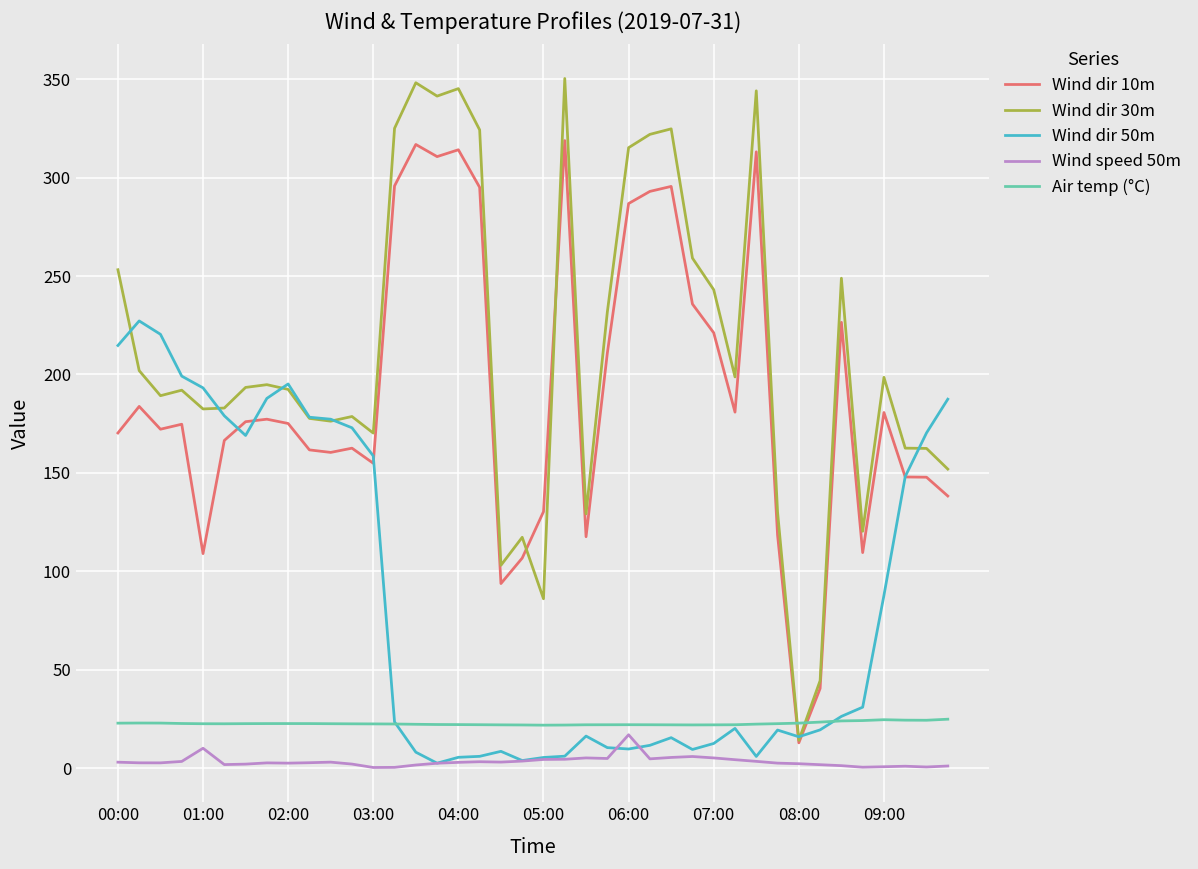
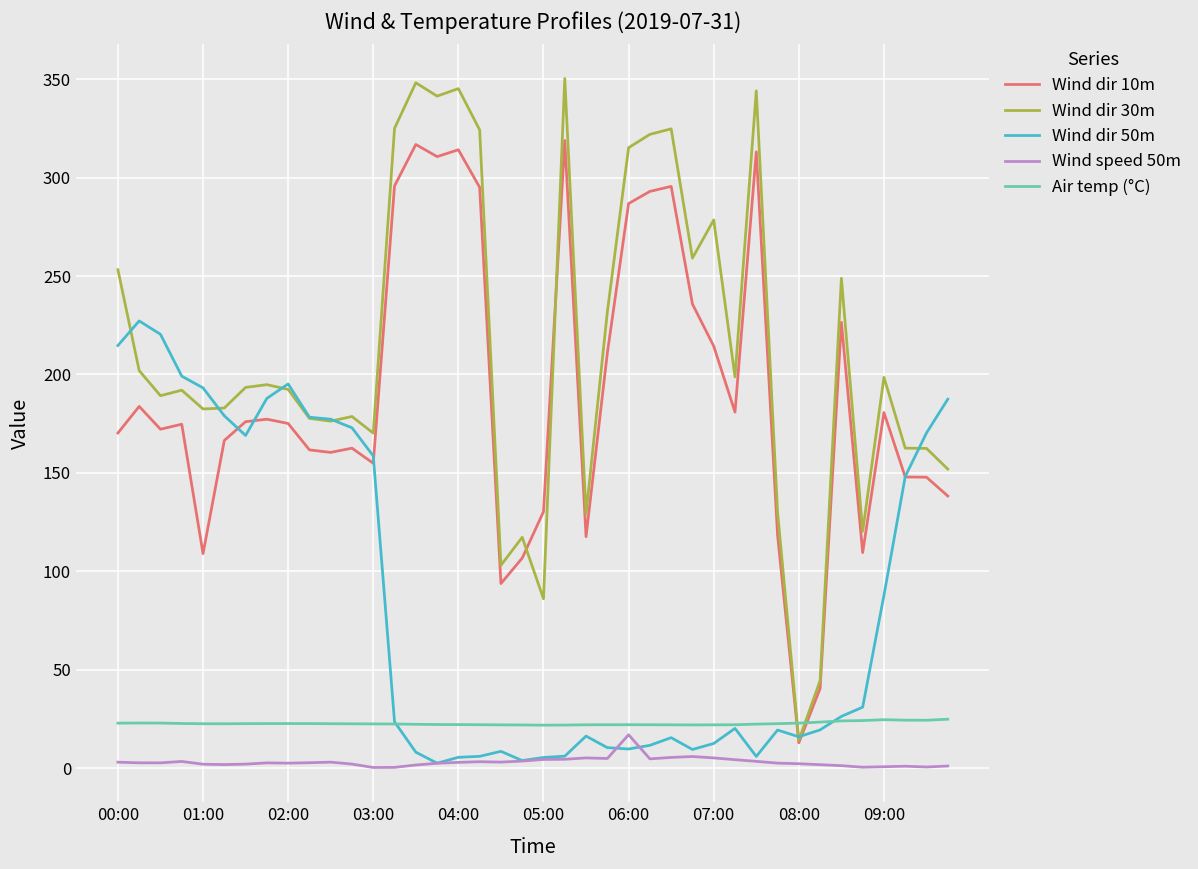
  {
    "Wind dir 10m": {
      "00:00": 170,
      "01:00": 109,
      "02:00": 175,
      "03:00": 155,
      "04:00": 314,
      "05:00": 130,
      "06:00": 287,
-     "07:00": 221,
+     "07:00": 214,
      "09:00": 181
    },
    "Wind dir 30m": {
      "00:00": 253,
      "01:00": 183,
      "02:00": 192,
      "03:00": 170,
      "04:00": 345,
      "05:00": 86,
      "06:00": 315,
-     "07:00": 243,
+     "07:00": 278,
      "09:00": 199
    },
    "Wind speed 50m": {
      "00:00": 3,
-     "01:00": 10,
+     "01:00": 2,
      "02:00": 3,
      "03:00": 0,
      "04:00": 3,
      "06:00": 17,
      "07:00": 5,
      "08:00": 2,
      "09:00": 1
    }
  }
